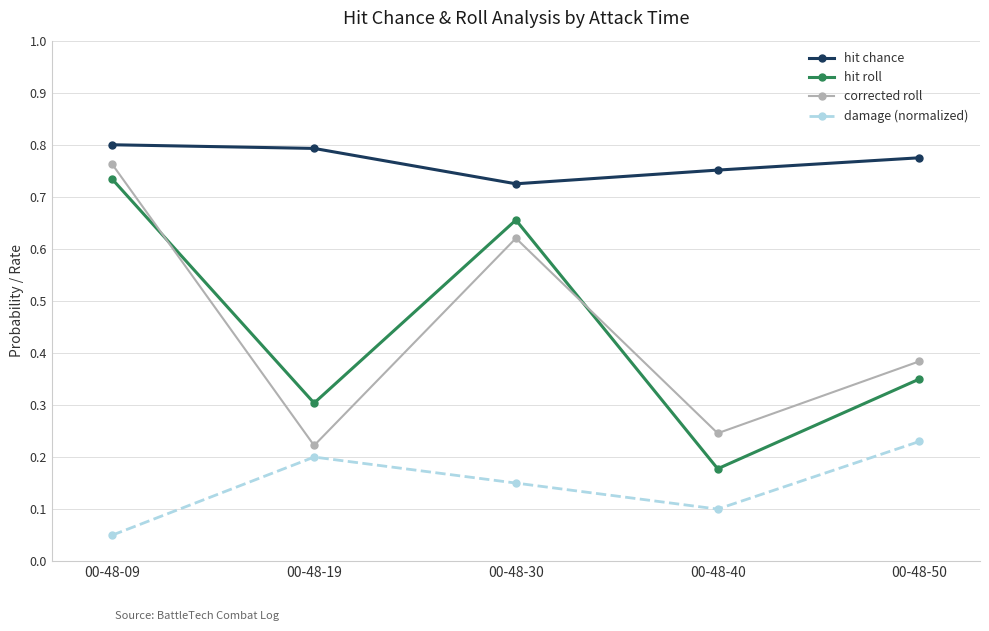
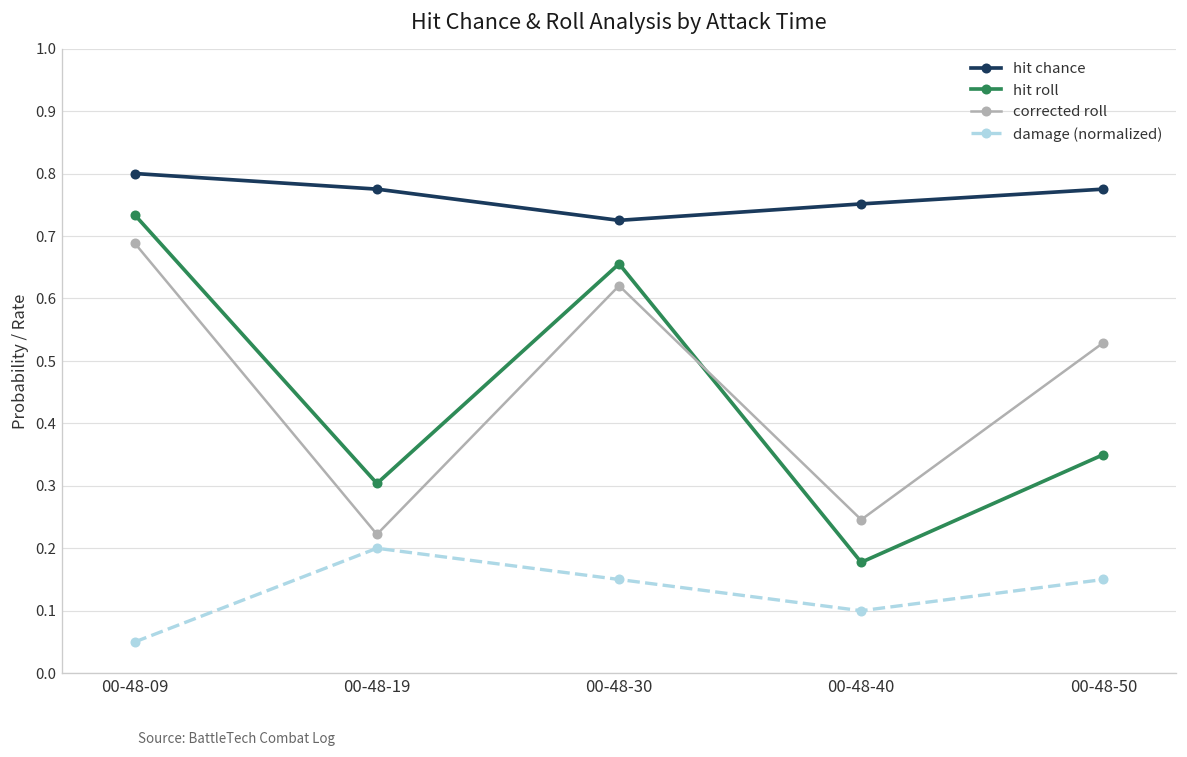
  {
    "hit chance": {
      "00-48-09": 0.80,
-     "00-48-19": 0.79,
+     "00-48-19": 0.77,
      "00-48-30": 0.73,
      "00-48-40": 0.75,
      "00-48-50": 0.77
    },
    "hit roll": {
      "00-48-09": 0.73,
      "00-48-19": 0.30,
      "00-48-30": 0.66,
      "00-48-40": 0.18,
      "00-48-50": 0.35
    },
    "corrected roll": {
-     "00-48-09": 0.76,
+     "00-48-09": 0.69,
      "00-48-19": 0.22,
      "00-48-30": 0.62,
      "00-48-40": 0.25,
-     "00-48-50": 0.38
+     "00-48-50": 0.53
    },
    "damage (normalized)": {
      "00-48-09": 0.05,
      "00-48-19": 0.20,
      "00-48-30": 0.15,
      "00-48-40": 0.10,
-     "00-48-50": 0.23
+     "00-48-50": 0.15
    }
  }
